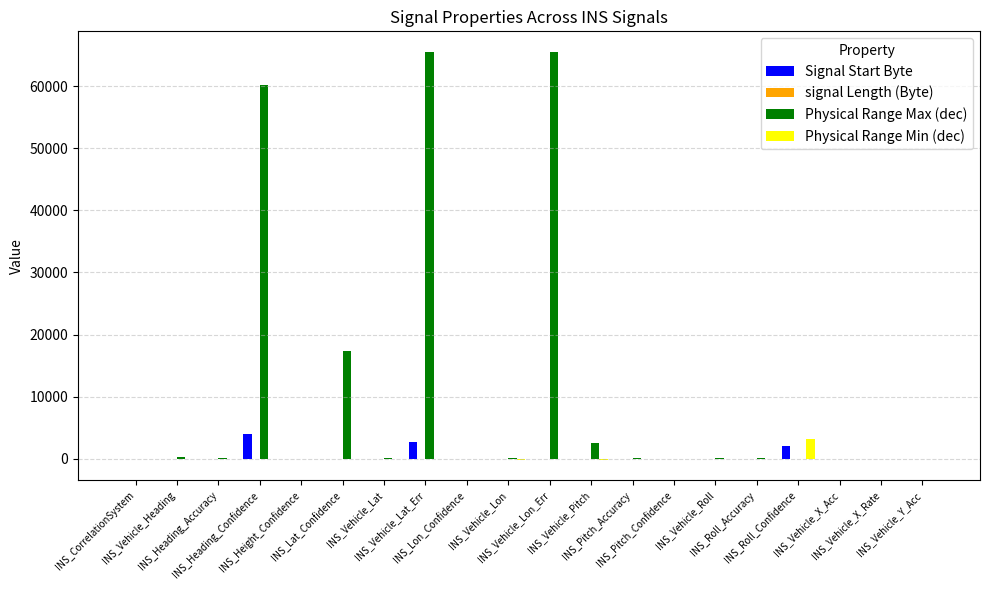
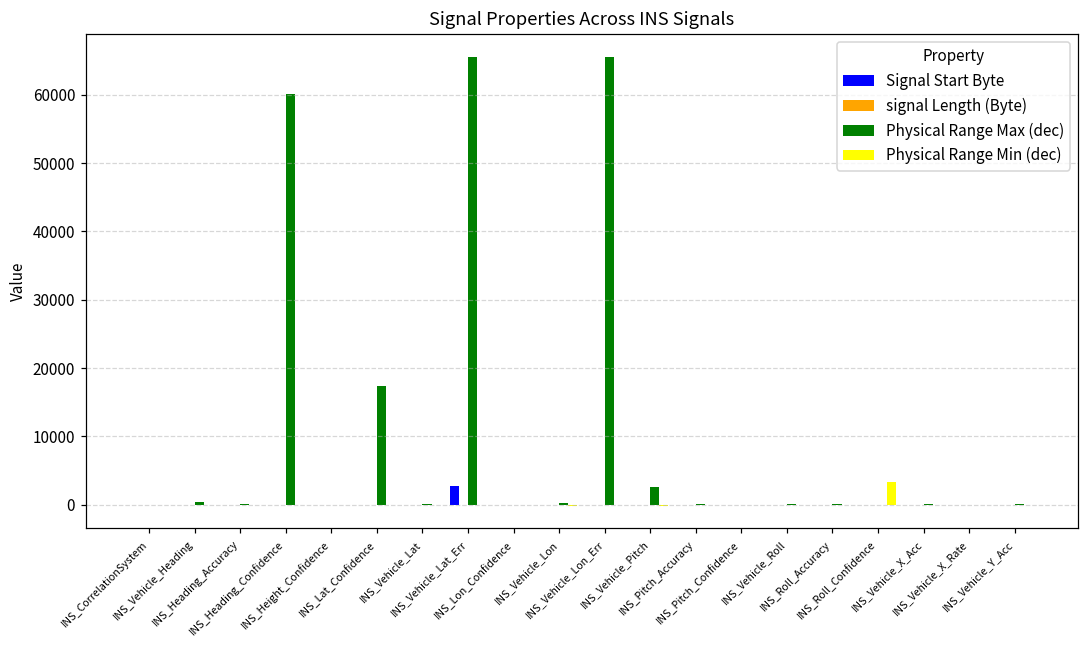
  {
    "Signal Start Byte": {
      "INS_CorrelationSystem": 0,
      "INS_Vehicle_Heading": 0,
-     "INS_Heading_Confidence": 4000,
+     "INS_Heading_Confidence": 0,
      "INS_Vehicle_Lat_Err": 3000,
-     "INS_Roll_Confidence": 2000,
+     "INS_Roll_Confidence": 0,
      "INS_Vehicle_X_Acc": 0
    },
    "Physical Range Max (dec)": {
      "INS_Heading_Confidence": 60000,
      "INS_Lat_Confidence": 17000,
      "INS_Vehicle_Lat_Err": 66000,
      "INS_Vehicle_Lon_Err": 66000,
      "INS_Vehicle_Pitch": 3000
    },
    "Physical Range Min (dec)": {
      "INS_CorrelationSystem": 0,
      "INS_Vehicle_Heading": 0,
      "INS_Heading_Accuracy": 0,
      "INS_Heading_Confidence": 0,
      "INS_Height_Confidence": 0,
      "INS_Lat_Confidence": 0,
      "INS_Vehicle_Lat_Err": 0,
      "INS_Lon_Confidence": 0,
      "INS_Vehicle_Lon_Err": 0,
      "INS_Pitch_Accuracy": 0,
      "INS_Pitch_Confidence": 0,
      "INS_Roll_Accuracy": 0,
      "INS_Roll_Confidence": 3000
    }
  }
